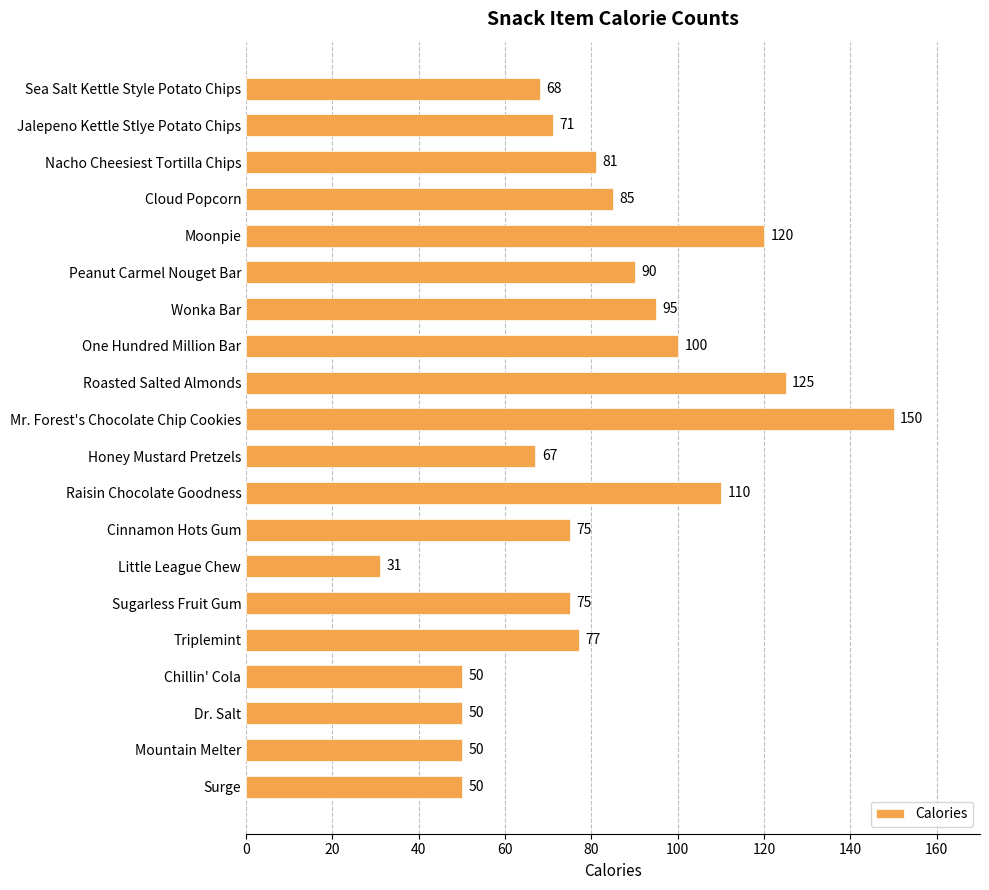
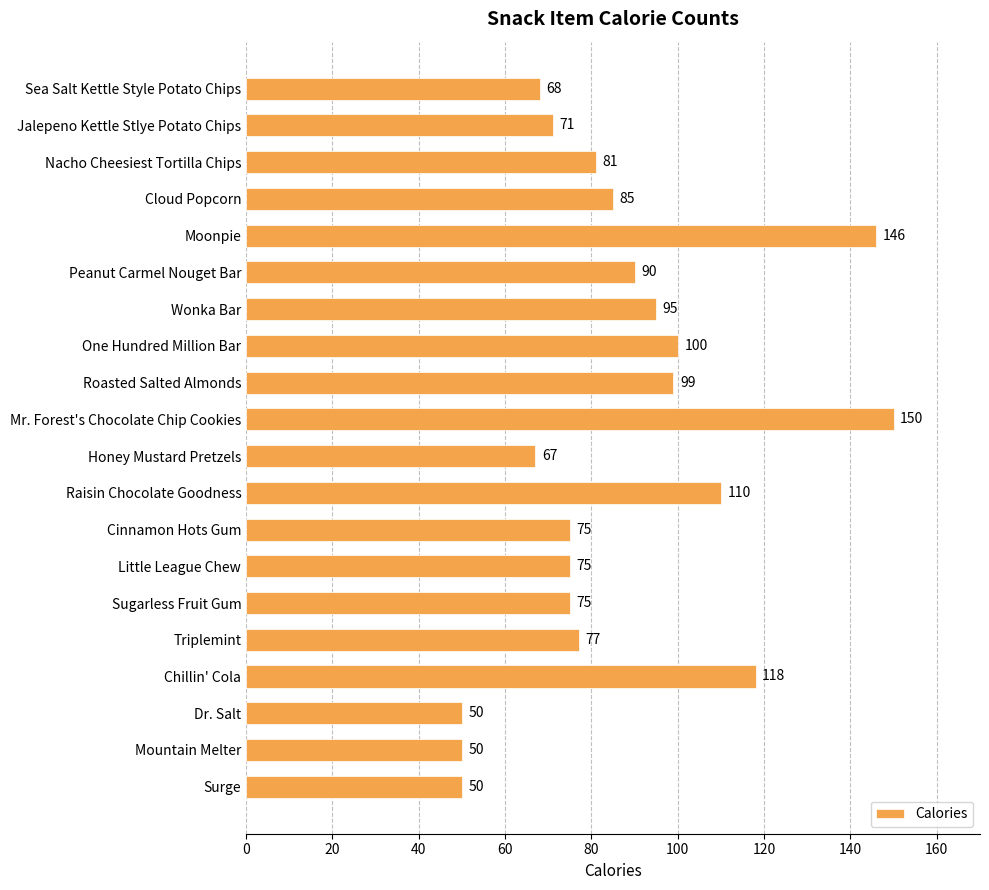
  {
    "Sea Salt Kettle Style Potato Chips": 68,
    "Jalepeno Kettle Stlye Potato Chips": 71,
    "Nacho Cheesiest Tortilla Chips": 81,
    "Cloud Popcorn": 85,
-   "Moonpie": 120,
+   "Moonpie": 146,
    "Peanut Carmel Nouget Bar": 90,
    "Wonka Bar": 95,
    "One Hundred Million Bar": 100,
-   "Roasted Salted Almonds": 125,
+   "Roasted Salted Almonds": 99,
    "Mr. Forest's Chocolate Chip Cookies": 150,
    "Honey Mustard Pretzels": 67,
    "Raisin Chocolate Goodness": 110,
    "Cinnamon Hots Gum": 75,
-   "Little League Chew": 31,
+   "Little League Chew": 75,
    "Sugarless Fruit Gum": 75,
    "Triplemint": 77,
-   "Chillin' Cola": 50,
+   "Chillin' Cola": 118,
    "Dr. Salt": 50,
    "Mountain Melter": 50,
    "Surge": 50
  }
